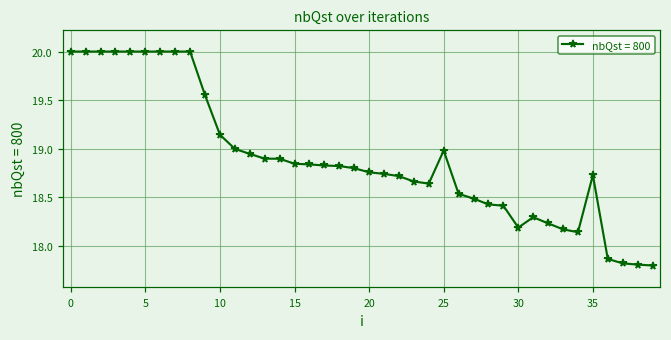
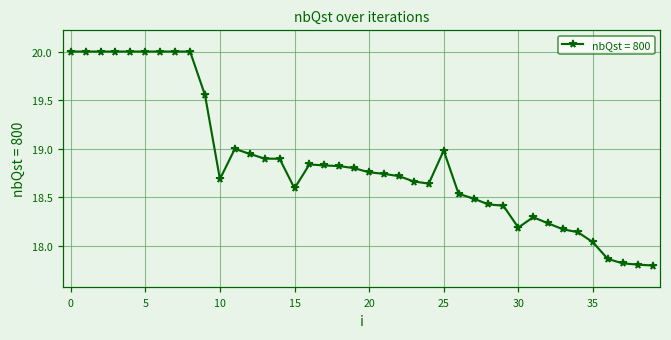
  {
    "0": 20.0,
    "5": 20.0,
-   "10": 19.1,
-   "15": 18.8,
+   "10": 18.7,
+   "15": 18.6,
    "20": 18.8,
    "25": 19.0,
    "30": 18.2,
-   "35": 18.7
+   "35": 18.0
  }
